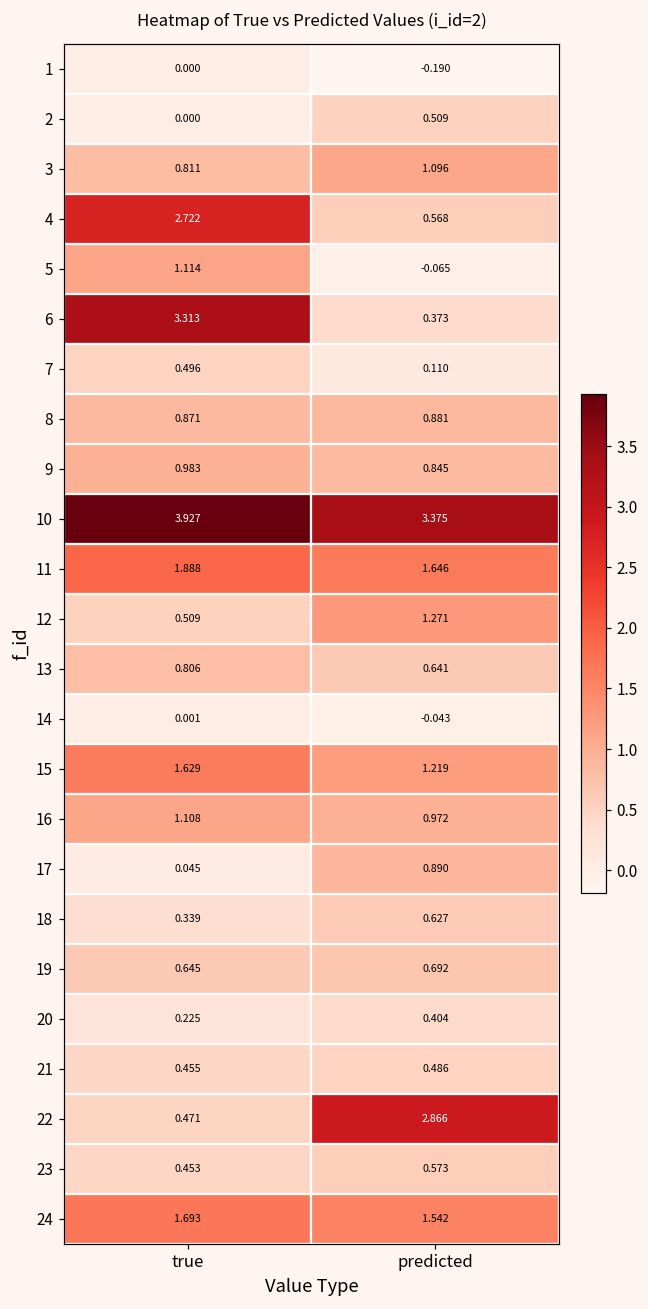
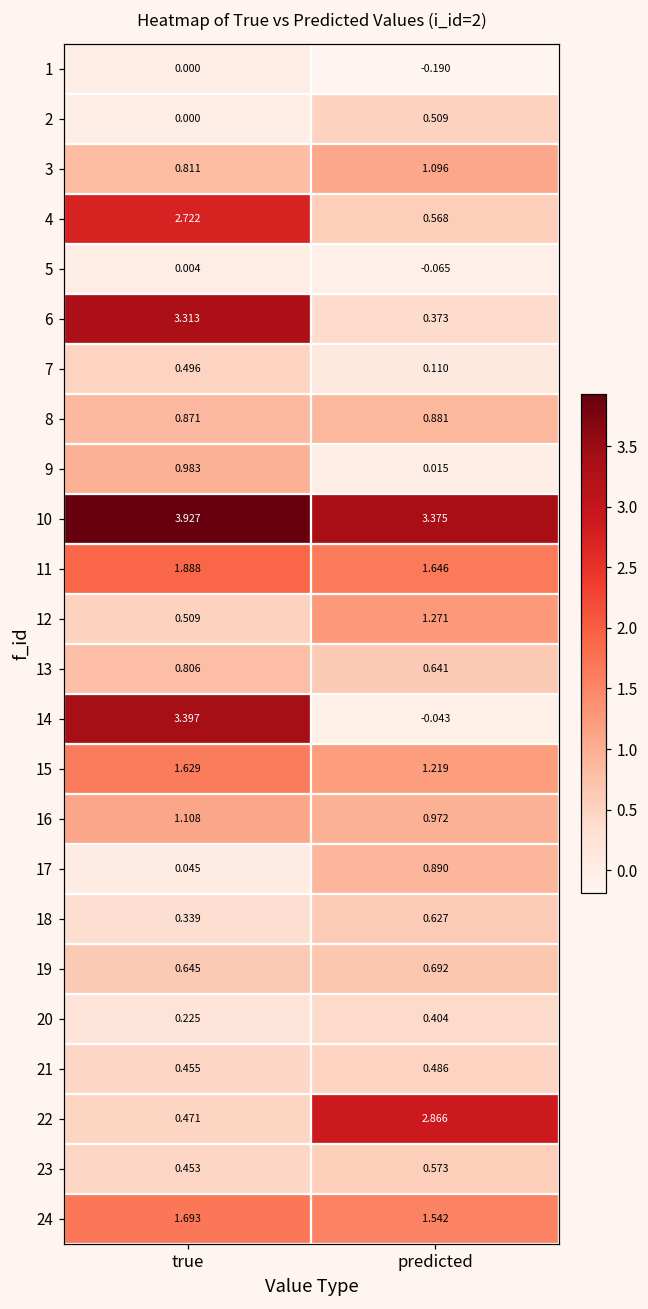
  {
    "1": {
      "true": 0.000,
      "predicted": -0.190
    },
    "2": {
      "true": 0.000,
      "predicted": 0.509
    },
    "3": {
      "true": 0.811,
      "predicted": 1.096
    },
    "4": {
      "true": 2.722,
      "predicted": 0.568
    },
    "5": {
-     "true": 1.114,
+     "true": 0.004,
      "predicted": -0.065
    },
    "6": {
      "true": 3.313,
      "predicted": 0.373
    },
    "7": {
      "true": 0.496,
      "predicted": 0.110
    },
    "8": {
      "true": 0.871,
      "predicted": 0.881
    },
    "9": {
      "true": 0.983,
-     "predicted": 0.845
+     "predicted": 0.015
    },
    "10": {
      "true": 3.927,
      "predicted": 3.375
    },
    "11": {
      "true": 1.888,
      "predicted": 1.646
    },
    "12": {
      "true": 0.509,
      "predicted": 1.271
    },
    "13": {
      "true": 0.806,
      "predicted": 0.641
    },
    "14": {
-     "true": 0.001,
+     "true": 3.397,
      "predicted": -0.043
    },
    "15": {
      "true": 1.629,
      "predicted": 1.219
    },
    "16": {
      "true": 1.108,
      "predicted": 0.972
    },
    "17": {
      "true": 0.045,
      "predicted": 0.890
    },
    "18": {
      "true": 0.339,
      "predicted": 0.627
    },
    "19": {
      "true": 0.645,
      "predicted": 0.692
    },
    "20": {
      "true": 0.225,
      "predicted": 0.404
    },
    "21": {
      "true": 0.455,
      "predicted": 0.486
    },
    "22": {
      "true": 0.471,
      "predicted": 2.866
    },
    "23": {
      "true": 0.453,
      "predicted": 0.573
    },
    "24": {
      "true": 1.693,
      "predicted": 1.542
    }
  }
